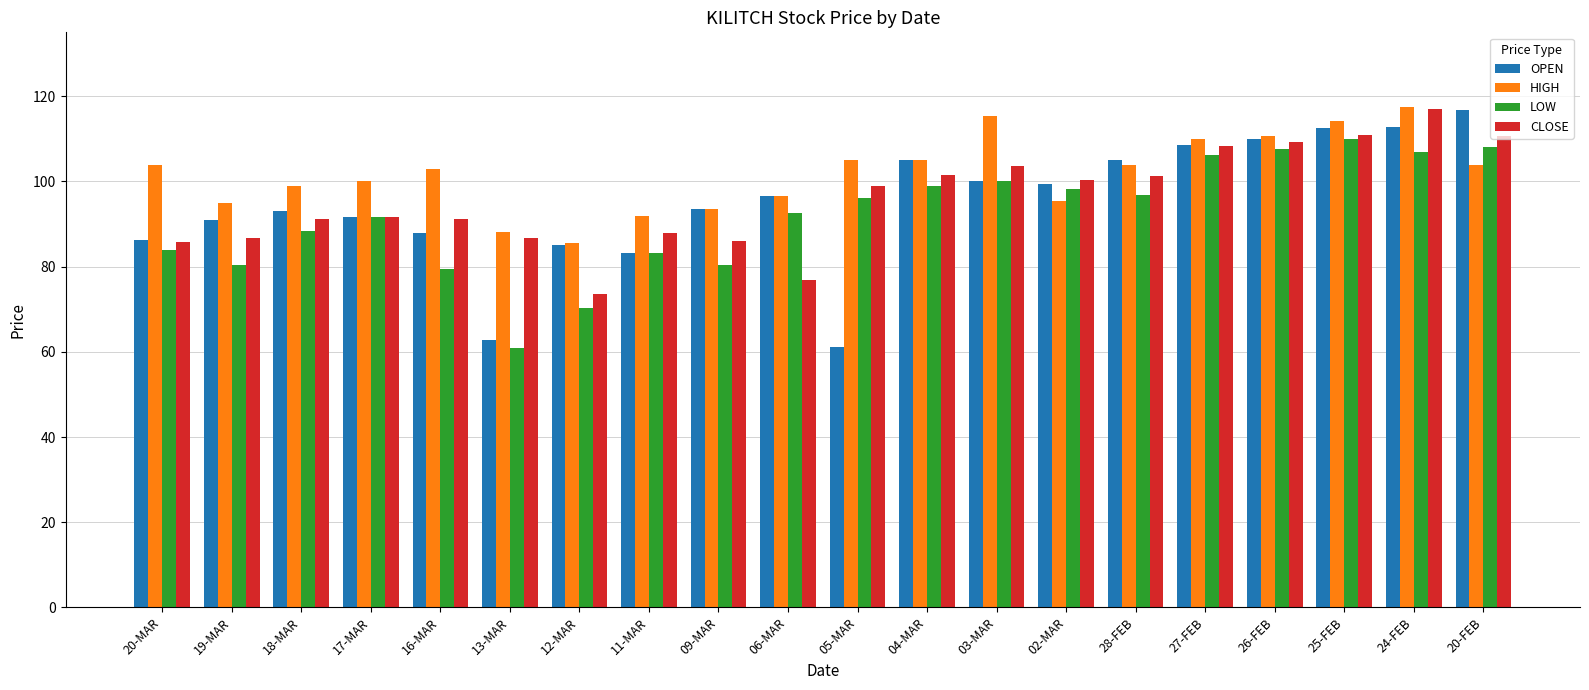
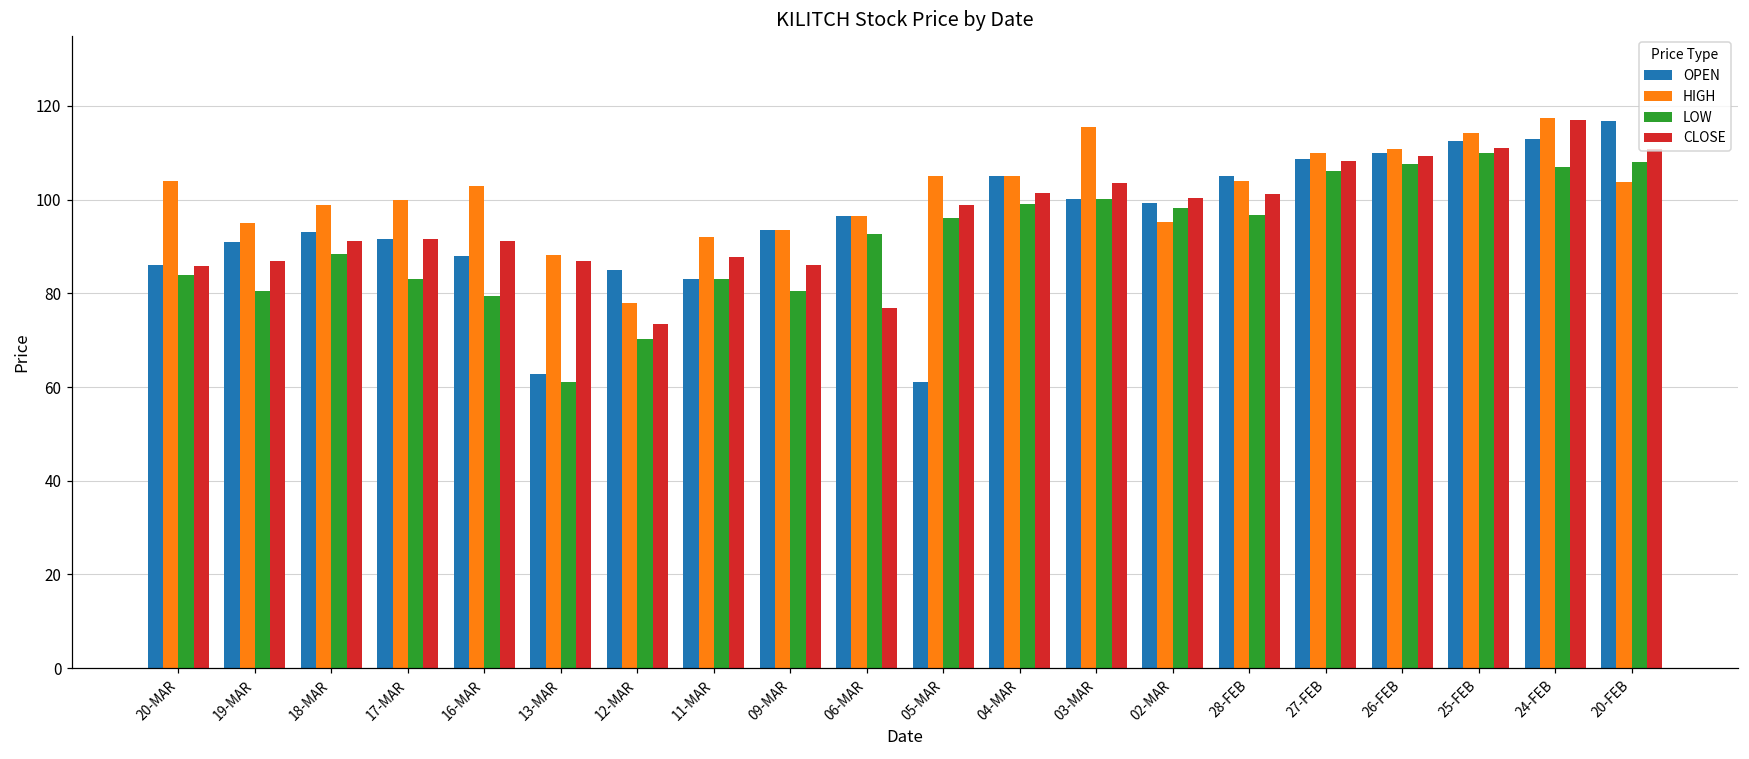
  {
    "OPEN": {
      "20-MAR": 86,
      "19-MAR": 91,
      "18-MAR": 93,
      "17-MAR": 92,
      "16-MAR": 88,
      "13-MAR": 63,
      "12-MAR": 85,
      "11-MAR": 83,
      "09-MAR": 94,
      "06-MAR": 97,
      "05-MAR": 61,
      "04-MAR": 105,
      "03-MAR": 100,
      "02-MAR": 99,
      "28-FEB": 105,
      "27-FEB": 109,
      "26-FEB": 110,
      "25-FEB": 113,
      "24-FEB": 113,
      "20-FEB": 117
    },
    "HIGH": {
      "20-MAR": 104,
      "19-MAR": 95,
      "18-MAR": 99,
      "17-MAR": 100,
      "16-MAR": 103,
      "13-MAR": 88,
-     "12-MAR": 86,
+     "12-MAR": 78,
      "11-MAR": 92,
      "09-MAR": 94,
      "06-MAR": 97,
      "05-MAR": 105,
      "04-MAR": 105,
      "03-MAR": 115,
      "02-MAR": 95,
      "28-FEB": 104,
      "27-FEB": 110,
      "26-FEB": 111,
      "25-FEB": 114,
      "24-FEB": 117,
      "20-FEB": 104
    },
    "LOW": {
      "20-MAR": 84,
      "19-MAR": 81,
      "18-MAR": 88,
-     "17-MAR": 92,
+     "17-MAR": 83,
      "16-MAR": 80,
      "13-MAR": 61,
      "12-MAR": 70,
      "11-MAR": 83,
      "09-MAR": 81,
      "06-MAR": 93,
      "05-MAR": 96,
      "04-MAR": 99,
      "03-MAR": 100,
      "02-MAR": 98,
      "28-FEB": 97,
      "27-FEB": 106,
      "26-FEB": 108,
      "25-FEB": 110,
      "24-FEB": 107,
      "20-FEB": 108
    },
    "CLOSE": {
      "20-MAR": 86,
      "19-MAR": 87,
      "18-MAR": 91,
      "17-MAR": 92,
      "16-MAR": 91,
      "13-MAR": 87,
      "12-MAR": 74,
      "11-MAR": 88,
      "09-MAR": 86,
      "06-MAR": 77,
      "05-MAR": 99,
      "04-MAR": 101,
      "03-MAR": 104,
      "02-MAR": 100,
      "28-FEB": 101,
      "27-FEB": 108,
      "26-FEB": 109,
      "25-FEB": 111,
      "24-FEB": 117
    }
  }
